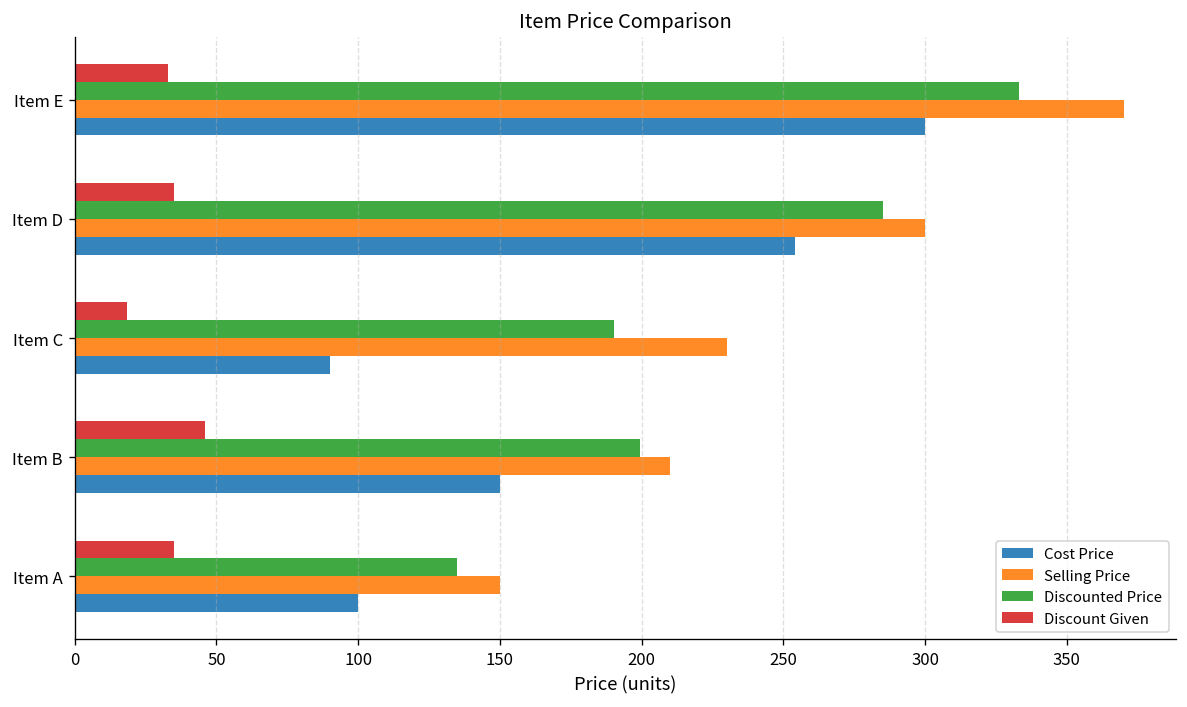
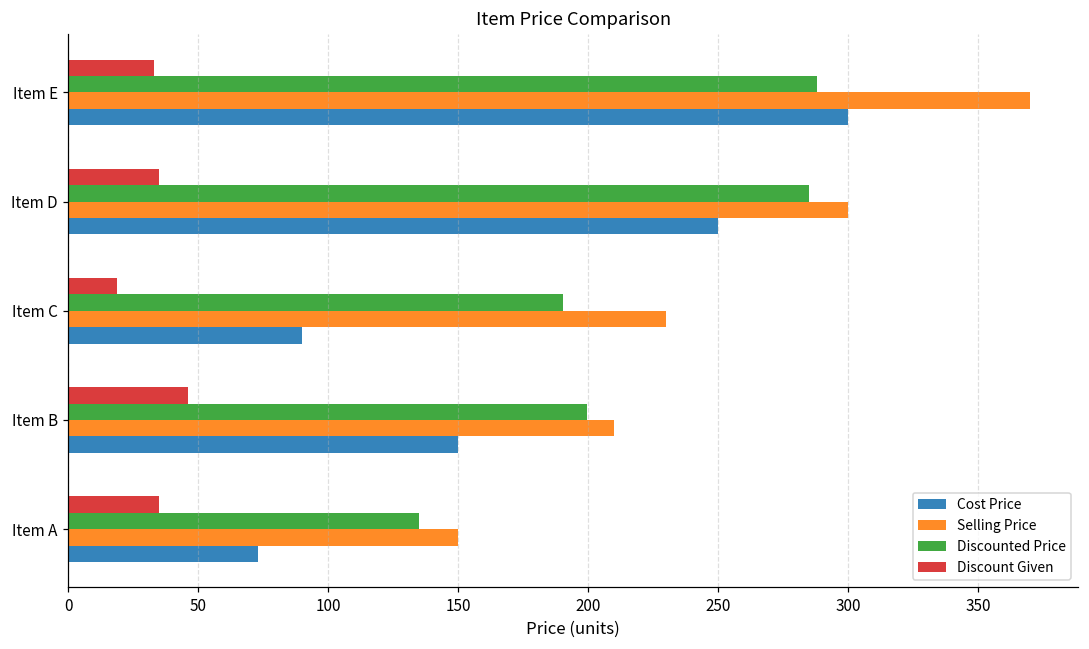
  {
    "Cost Price": {
      "Item E": 300,
-     "Item D": 254,
+     "Item D": 250,
      "Item C": 90,
      "Item B": 150,
-     "Item A": 100
+     "Item A": 73
    },
    "Selling Price": {
      "Item E": 370,
      "Item D": 300,
      "Item C": 230,
      "Item B": 210,
      "Item A": 150
    },
    "Discounted Price": {
-     "Item E": 333,
+     "Item E": 288,
      "Item D": 285,
      "Item C": 190,
      "Item B": 200,
      "Item A": 135
    },
    "Discount Given": {
      "Item E": 33,
      "Item D": 35,
      "Item C": 19,
      "Item B": 46,
      "Item A": 35
    }
  }
